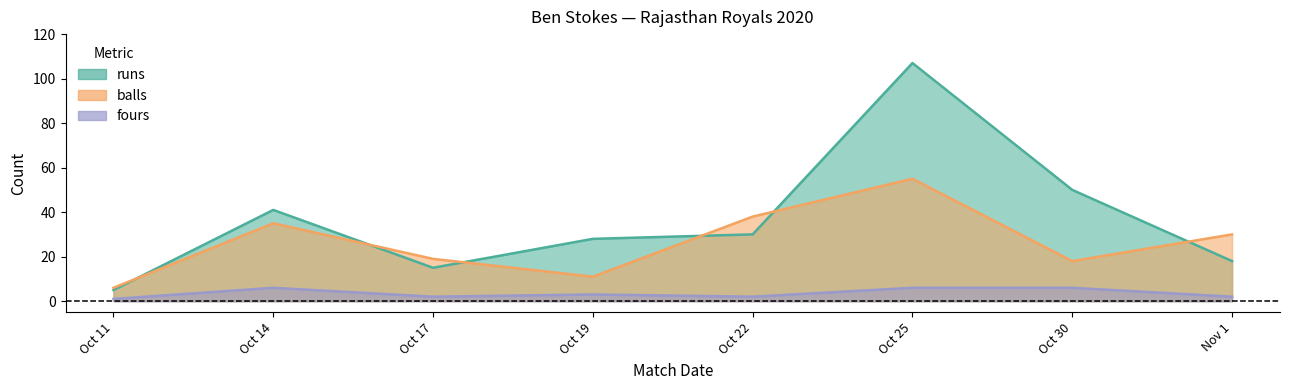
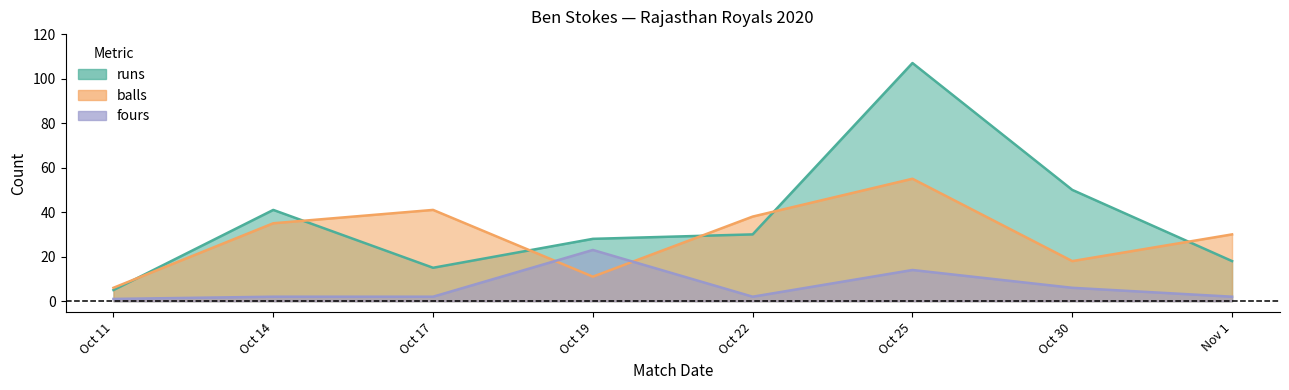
  {
    "runs": {
      "Oct 14": 41,
      "Oct 17": 15,
      "Oct 19": 28,
      "Oct 22": 30,
      "Oct 25": 107,
      "Oct 30": 50,
      "Nov 1": 18
    },
    "balls": {
      "Oct 14": 35,
-     "Oct 17": 19,
+     "Oct 17": 41,
      "Oct 19": 11,
      "Oct 22": 38,
      "Oct 25": 55,
      "Oct 30": 18,
      "Nov 1": 30
    },
    "fours": {
      "Oct 11": 1,
-     "Oct 14": 6,
+     "Oct 14": 2,
      "Oct 17": 2,
-     "Oct 19": 3,
+     "Oct 19": 23,
      "Oct 22": 2,
-     "Oct 25": 6,
+     "Oct 25": 14,
      "Oct 30": 6,
      "Nov 1": 2
    }
  }
